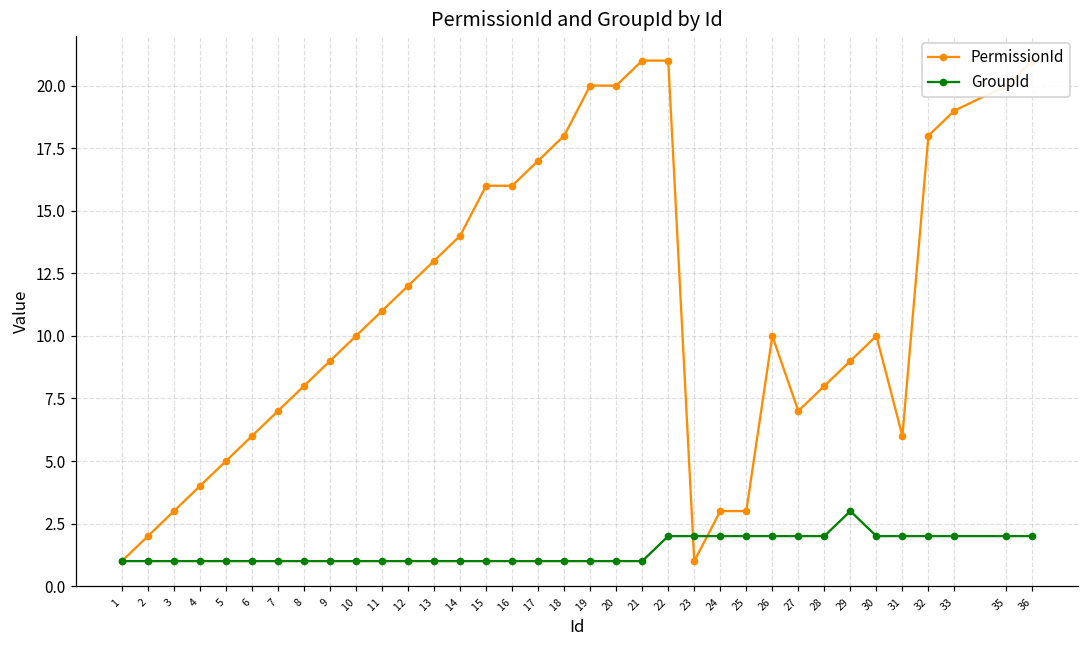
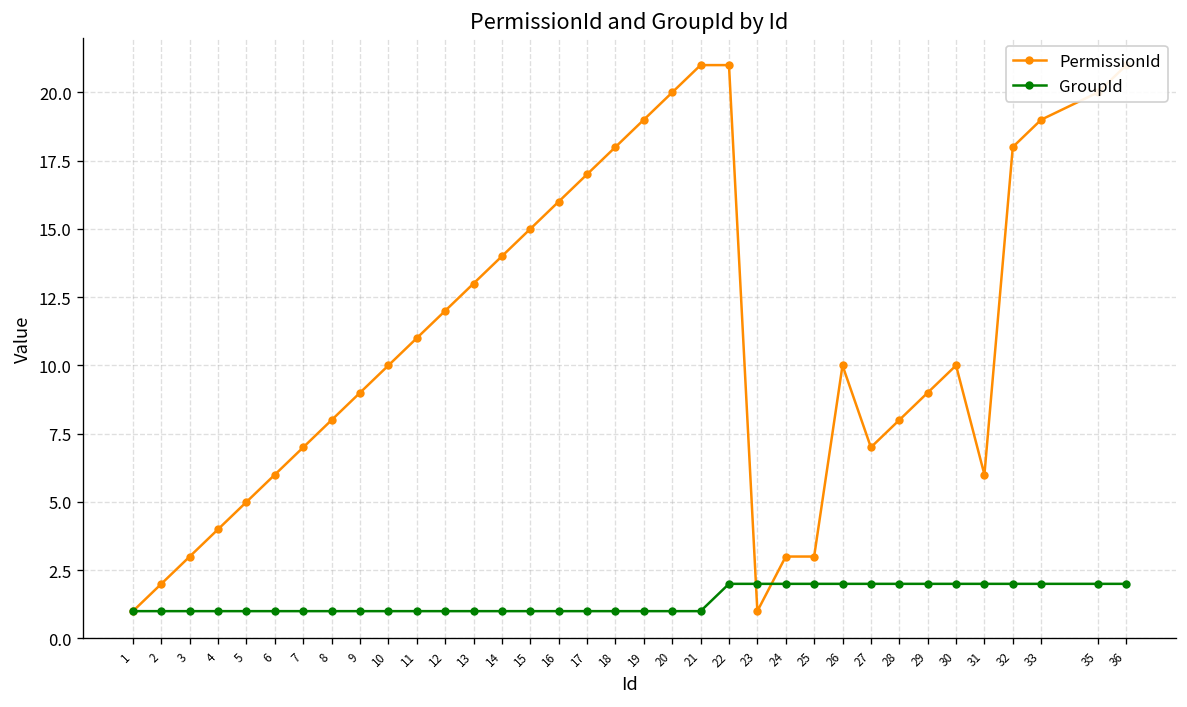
  {
    "PermissionId": {
      "2": 2,
      "3": 3,
      "4": 4,
      "5": 5,
      "6": 6,
      "7": 7,
      "8": 8,
      "9": 9,
      "10": 10,
      "11": 11,
      "12": 12,
      "13": 13,
      "14": 14,
-     "15": 16,
+     "15": 15,
      "16": 16,
      "17": 17,
      "18": 18,
-     "19": 20,
+     "19": 19,
      "20": 20,
      "21": 21,
      "22": 21,
      "23": 1,
      "24": 3,
      "25": 3,
      "26": 10,
      "27": 7,
      "28": 8,
      "29": 9,
      "30": 10,
      "31": 6,
      "32": 18,
      "33": 19
    },
    "GroupId": {
      "2": 1,
      "3": 1,
      "4": 1,
      "5": 1,
      "6": 1,
      "7": 1,
      "8": 1,
      "9": 1,
      "10": 1,
      "11": 1,
      "12": 1,
      "13": 1,
      "14": 1,
      "15": 1,
      "16": 1,
      "17": 1,
      "18": 1,
      "19": 1,
      "20": 1,
      "21": 1,
      "22": 2,
      "23": 2,
      "24": 2,
      "25": 2,
      "26": 2,
      "27": 2,
      "28": 2,
-     "29": 3,
+     "29": 2,
      "30": 2,
      "31": 2,
      "32": 2,
      "33": 2,
      "35": 2,
      "36": 2
    }
  }
